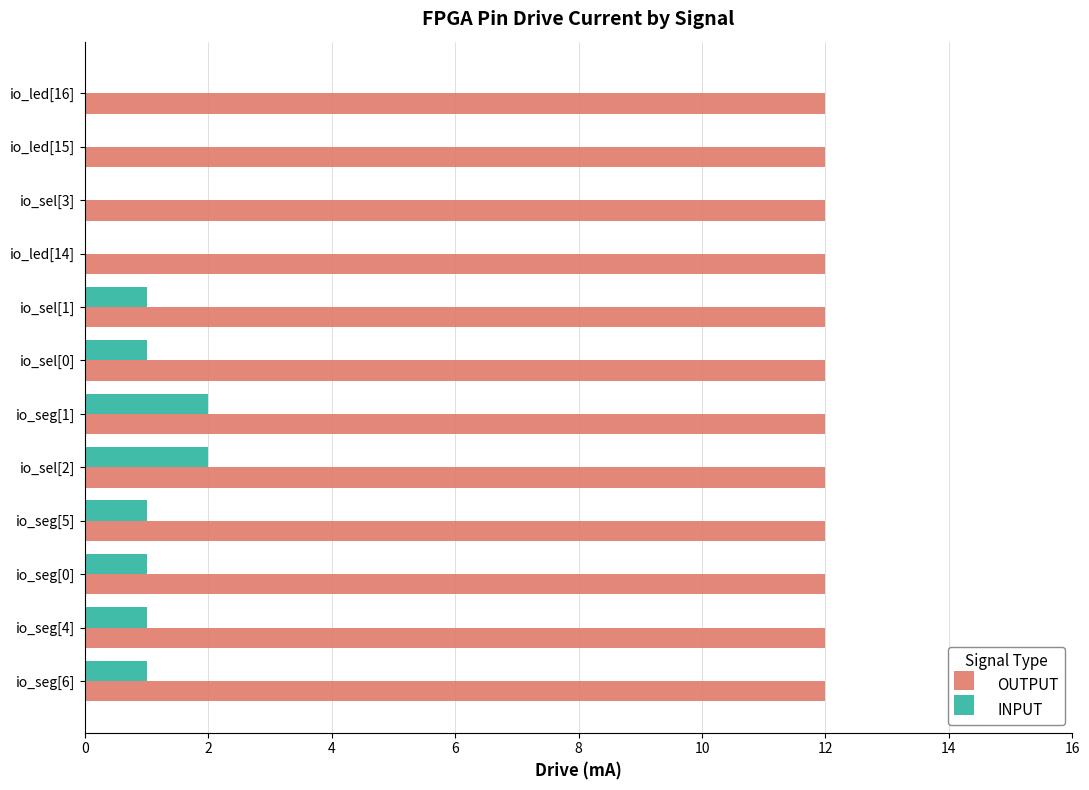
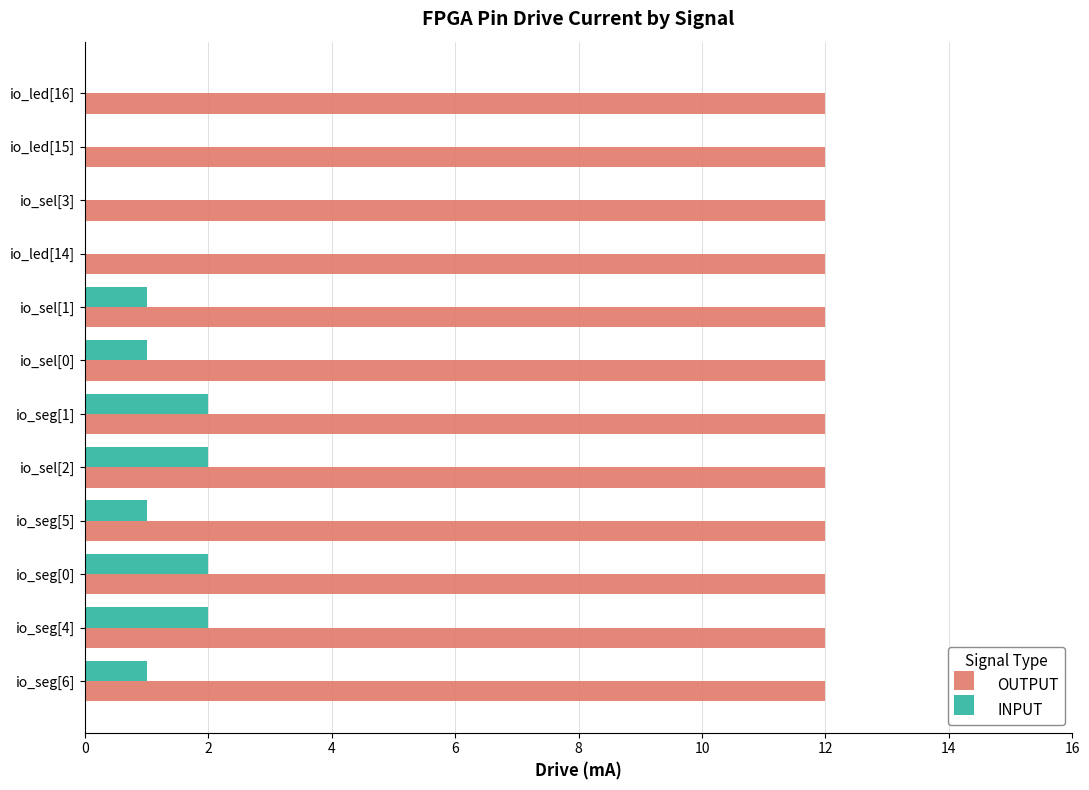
  {
    "OUTPUT": {
      "io_led[16]": 12,
      "io_led[15]": 12,
      "io_sel[3]": 12,
      "io_led[14]": 12,
      "io_sel[1]": 12,
      "io_sel[0]": 12,
      "io_seg[1]": 12,
      "io_sel[2]": 12,
      "io_seg[5]": 12,
      "io_seg[0]": 12,
      "io_seg[4]": 12,
      "io_seg[6]": 12
    },
    "INPUT": {
      "io_led[16]": 0,
      "io_led[15]": 0,
      "io_sel[3]": 0,
      "io_led[14]": 0,
      "io_sel[1]": 1,
      "io_sel[0]": 1,
      "io_seg[1]": 2,
      "io_sel[2]": 2,
      "io_seg[5]": 1,
-     "io_seg[0]": 1,
-     "io_seg[4]": 1,
+     "io_seg[0]": 2,
+     "io_seg[4]": 2,
      "io_seg[6]": 1
    }
  }
